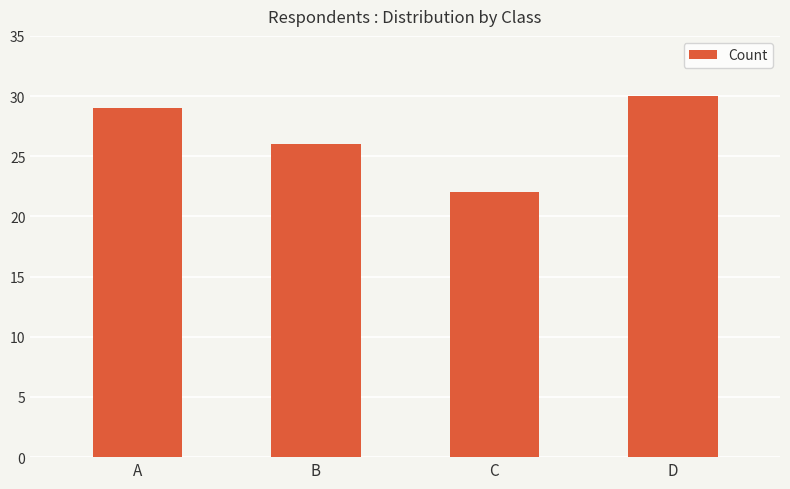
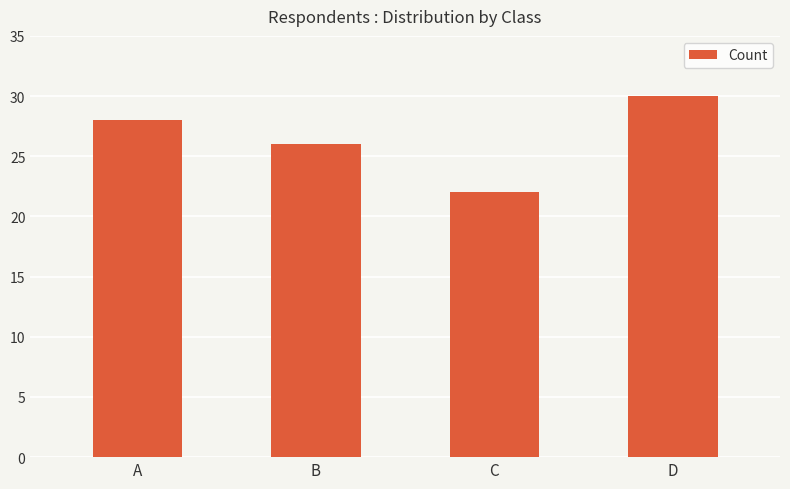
  {
-   "A": 29,
+   "A": 28,
    "B": 26,
    "C": 22,
    "D": 30
  }
